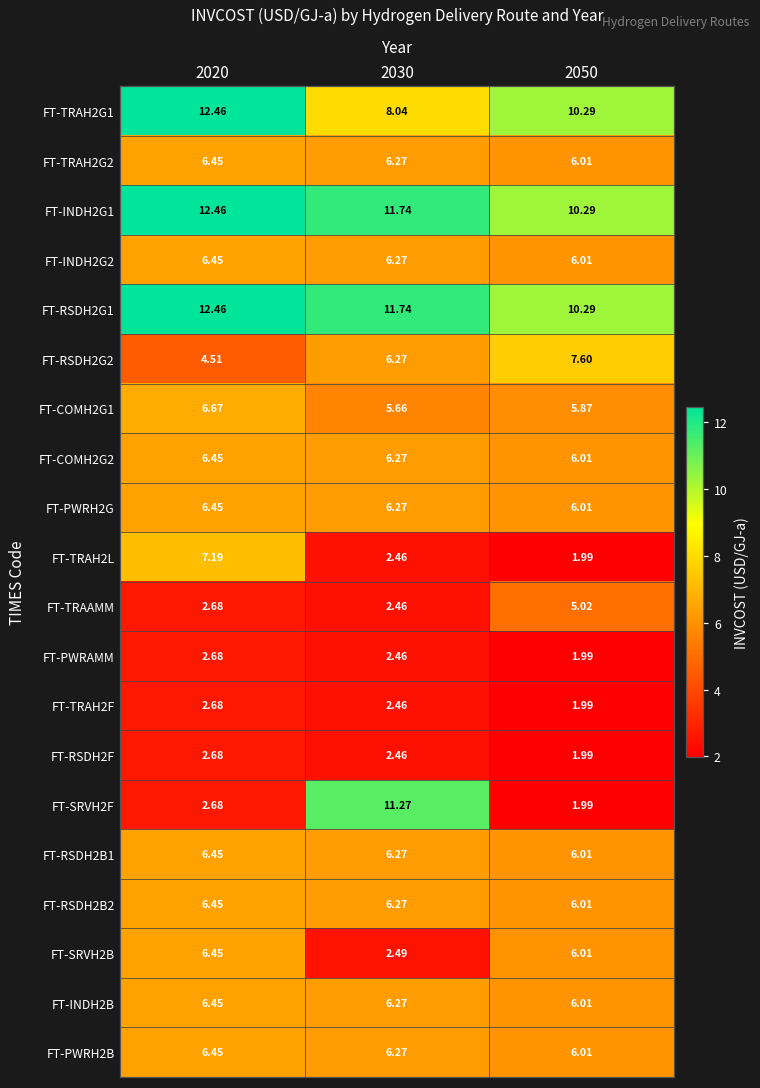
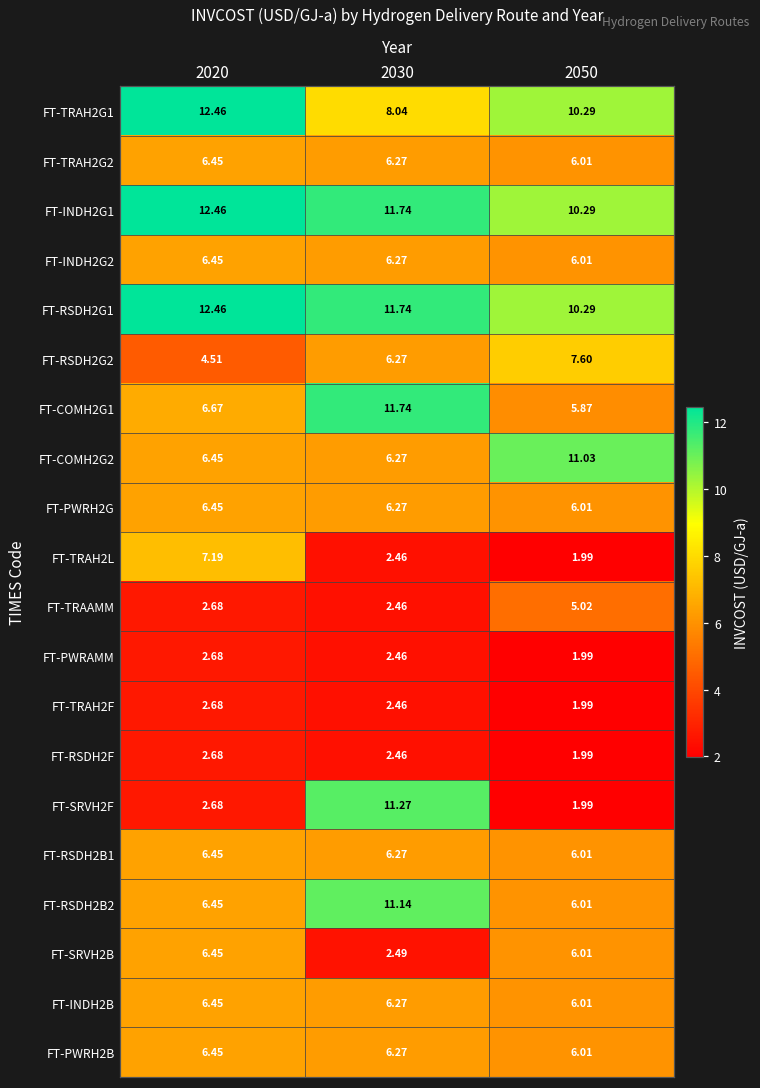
  {
    "FT-TRAH2G1": {
      "2020": 12.46,
      "2030": 8.04,
      "2050": 10.29
    },
    "FT-TRAH2G2": {
      "2020": 6.45,
      "2030": 6.27,
      "2050": 6.01
    },
    "FT-INDH2G1": {
      "2020": 12.46,
      "2030": 11.74,
      "2050": 10.29
    },
    "FT-INDH2G2": {
      "2020": 6.45,
      "2030": 6.27,
      "2050": 6.01
    },
    "FT-RSDH2G1": {
      "2020": 12.46,
      "2030": 11.74,
      "2050": 10.29
    },
    "FT-RSDH2G2": {
      "2020": 4.51,
      "2030": 6.27,
      "2050": 7.60
    },
    "FT-COMH2G1": {
      "2020": 6.67,
-     "2030": 5.66,
+     "2030": 11.74,
      "2050": 5.87
    },
    "FT-COMH2G2": {
      "2020": 6.45,
      "2030": 6.27,
-     "2050": 6.01
+     "2050": 11.03
    },
    "FT-PWRH2G": {
      "2020": 6.45,
      "2030": 6.27,
      "2050": 6.01
    },
    "FT-TRAH2L": {
      "2020": 7.19,
      "2030": 2.46,
      "2050": 1.99
    },
    "FT-TRAAMM": {
      "2020": 2.68,
      "2030": 2.46,
      "2050": 5.02
    },
    "FT-PWRAMM": {
      "2020": 2.68,
      "2030": 2.46,
      "2050": 1.99
    },
    "FT-TRAH2F": {
      "2020": 2.68,
      "2030": 2.46,
      "2050": 1.99
    },
    "FT-RSDH2F": {
      "2020": 2.68,
      "2030": 2.46,
      "2050": 1.99
    },
    "FT-SRVH2F": {
      "2020": 2.68,
      "2030": 11.27,
      "2050": 1.99
    },
    "FT-RSDH2B1": {
      "2020": 6.45,
      "2030": 6.27,
      "2050": 6.01
    },
    "FT-RSDH2B2": {
      "2020": 6.45,
-     "2030": 6.27,
+     "2030": 11.14,
      "2050": 6.01
    },
    "FT-SRVH2B": {
      "2020": 6.45,
      "2030": 2.49,
      "2050": 6.01
    },
    "FT-INDH2B": {
      "2020": 6.45,
      "2030": 6.27,
      "2050": 6.01
    },
    "FT-PWRH2B": {
      "2020": 6.45,
      "2030": 6.27,
      "2050": 6.01
    }
  }
